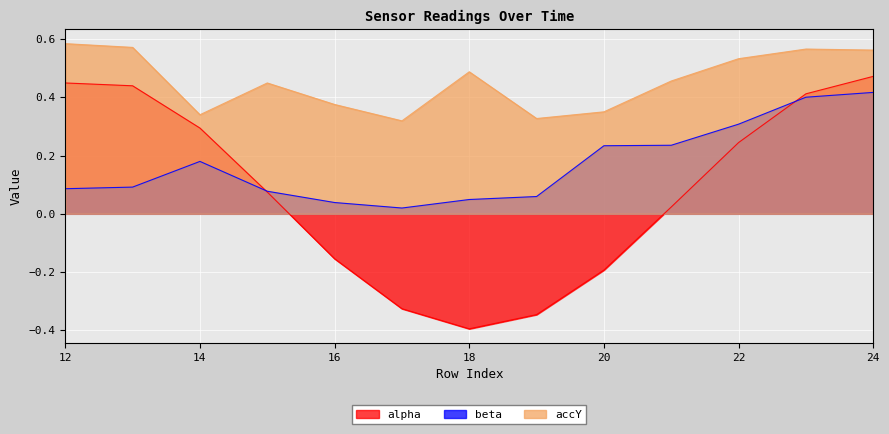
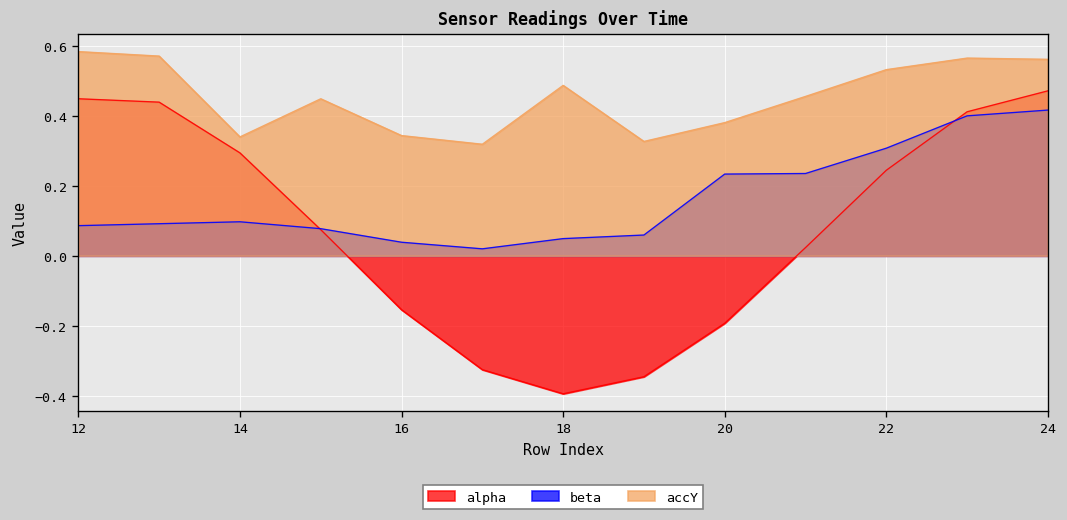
  {
    "beta": {
      "12": 0.09,
-     "14": 0.18,
+     "14": 0.10,
      "16": 0.04,
      "18": 0.05,
      "20": 0.23,
      "22": 0.31,
      "24": 0.42
    },
    "accY": {
      "12": 0.58,
      "14": 0.34,
-     "16": 0.38,
+     "16": 0.34,
      "18": 0.49,
-     "20": 0.35,
+     "20": 0.38,
      "22": 0.53,
      "24": 0.56
    }
  }
